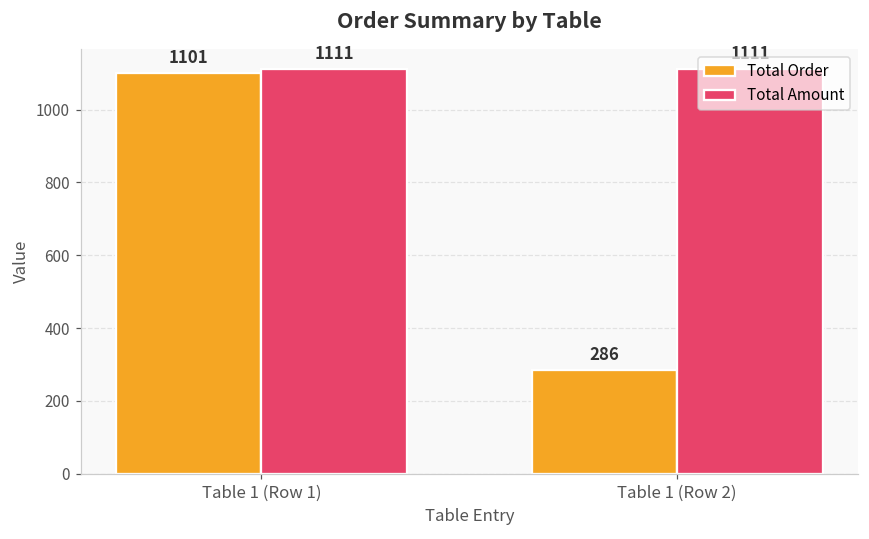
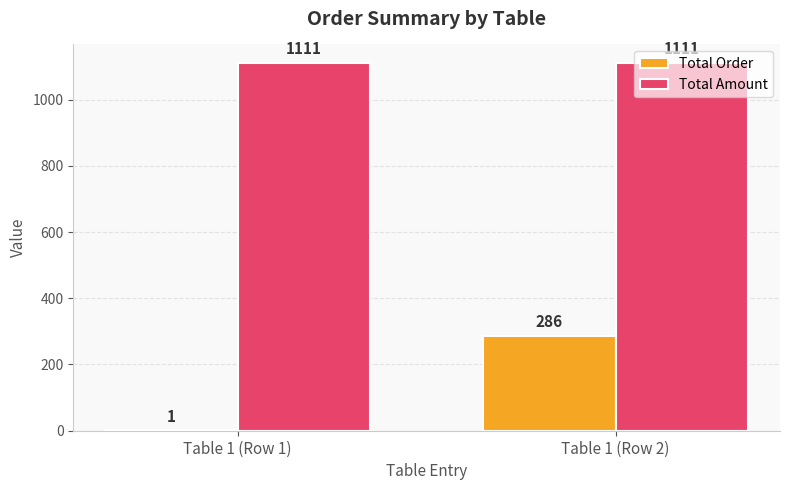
  {
    "Total Order": {
-     "Table 1 (Row 1)": 1101,
+     "Table 1 (Row 1)": 1,
      "Table 1 (Row 2)": 286
    },
    "Total Amount": {
      "Table 1 (Row 1)": 1111
    }
  }
